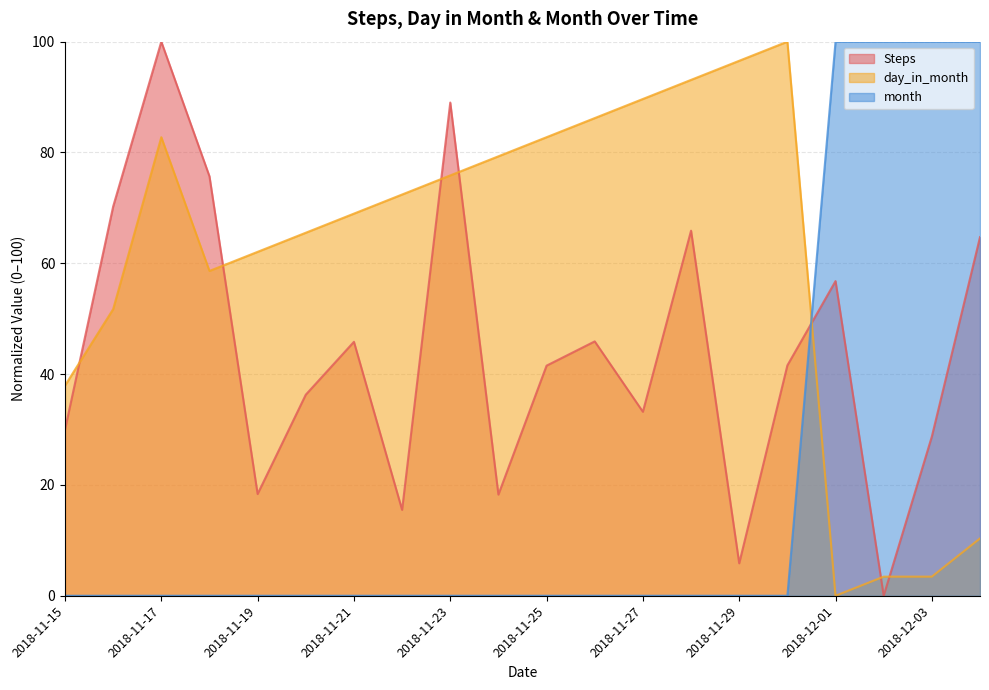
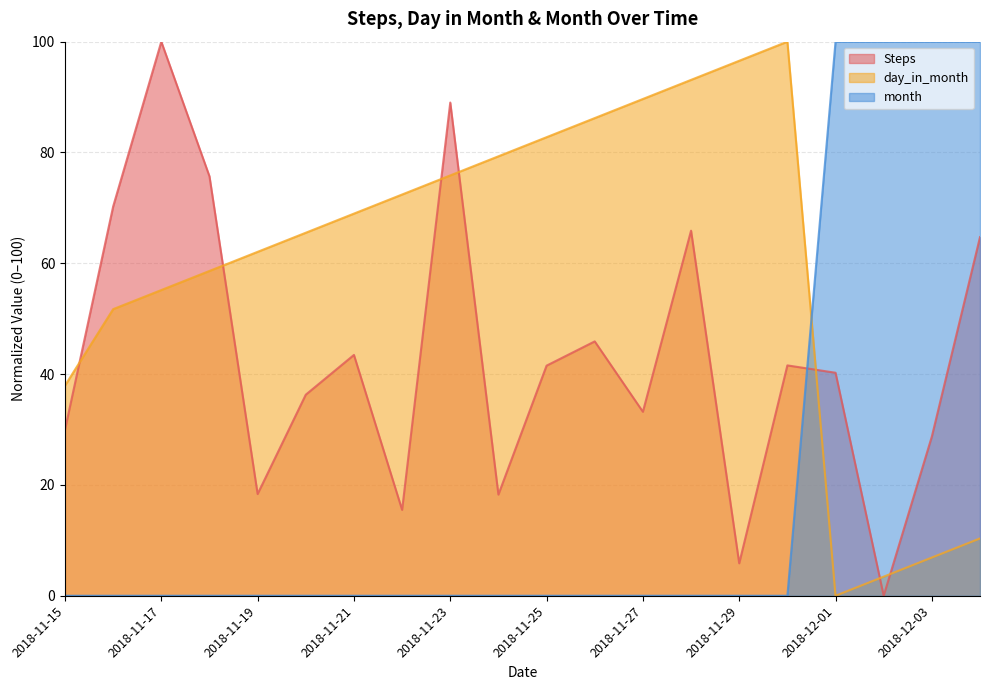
  {
    "Steps": {
      "2018-11-15": 30,
      "2018-11-17": 100,
      "2018-11-19": 18,
-     "2018-11-21": 46,
+     "2018-11-21": 43,
      "2018-11-23": 89,
      "2018-11-25": 42,
      "2018-11-27": 33,
      "2018-11-29": 6,
-     "2018-12-01": 57,
+     "2018-12-01": 40,
      "2018-12-03": 29
    },
    "day_in_month": {
      "2018-11-15": 38,
-     "2018-11-17": 83,
+     "2018-11-17": 55,
      "2018-11-19": 62,
      "2018-11-21": 69,
      "2018-11-23": 76,
      "2018-11-25": 83,
      "2018-11-27": 90,
      "2018-11-29": 97,
      "2018-12-01": 0,
-     "2018-12-03": 3
+     "2018-12-03": 7
    },
    "month": {
      "2018-11-15": 0,
      "2018-11-17": 0,
      "2018-11-19": 0,
      "2018-11-21": 0,
      "2018-11-23": 0,
      "2018-11-25": 0,
      "2018-11-27": 0,
      "2018-11-29": 0,
      "2018-12-01": 100,
      "2018-12-03": 100
    }
  }
